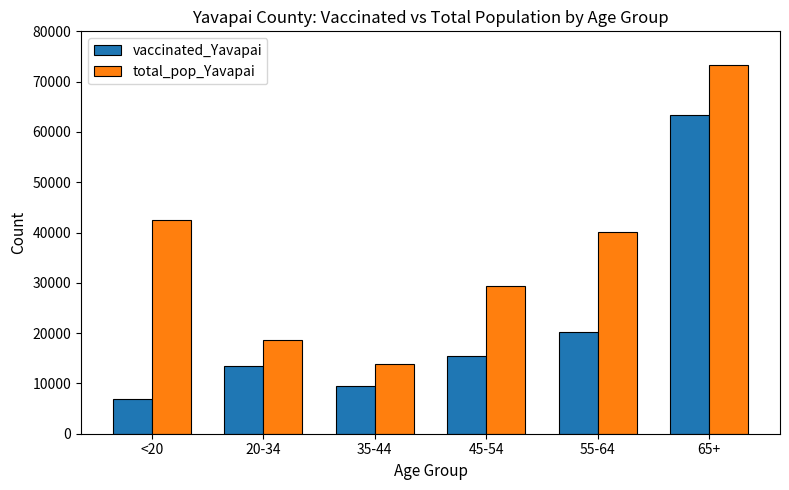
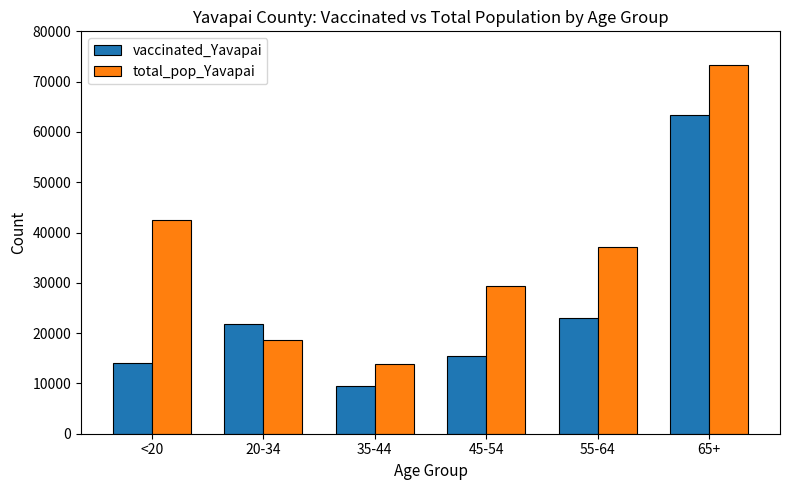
  {
    "vaccinated_Yavapai": {
-     "<20": 7000,
-     "20-34": 14000,
+     "<20": 14000,
+     "20-34": 22000,
      "35-44": 10000,
      "45-54": 15000,
-     "55-64": 20000,
+     "55-64": 23000,
      "65+": 63000
    },
    "total_pop_Yavapai": {
      "<20": 42000,
      "20-34": 19000,
      "35-44": 14000,
      "45-54": 29000,
-     "55-64": 40000,
+     "55-64": 37000,
      "65+": 73000
    }
  }
